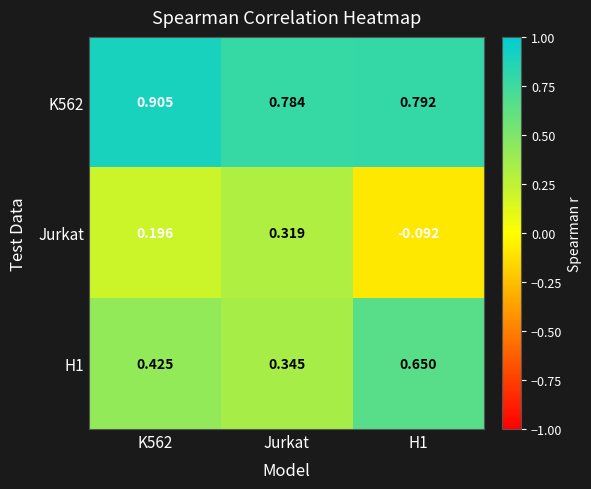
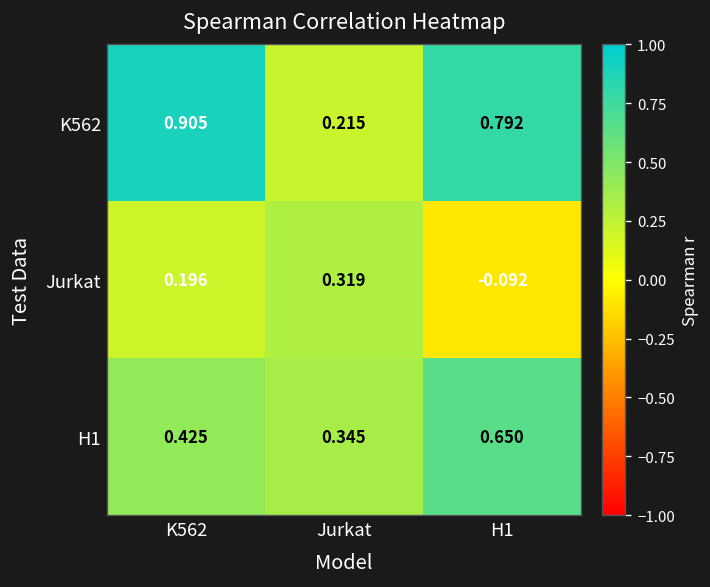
  {
    "K562": {
      "K562": 0.905,
-     "Jurkat": 0.784,
+     "Jurkat": 0.215,
      "H1": 0.792
    },
    "Jurkat": {
      "K562": 0.196,
      "Jurkat": 0.319,
      "H1": -0.092
    },
    "H1": {
      "K562": 0.425,
      "Jurkat": 0.345,
      "H1": 0.650
    }
  }
